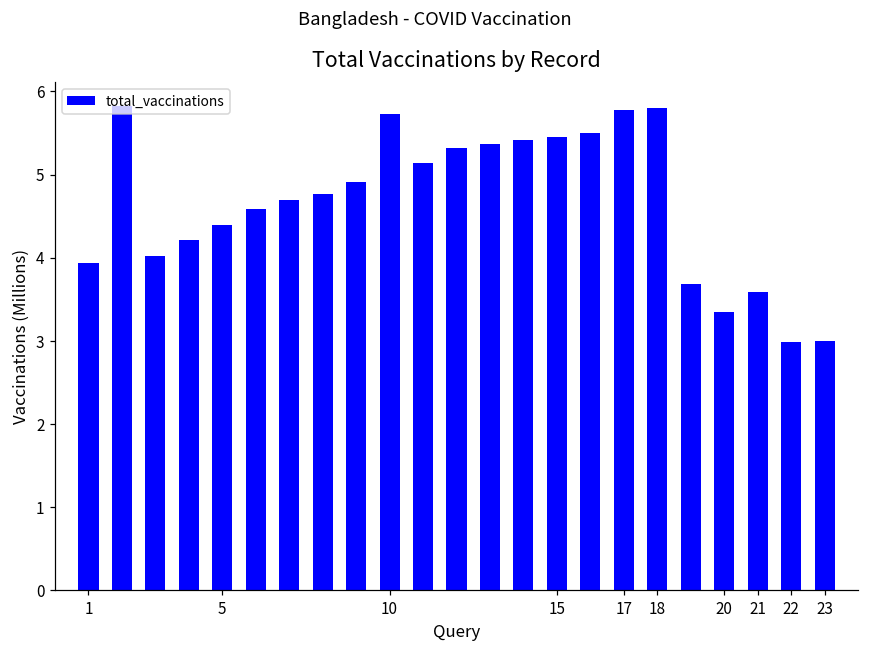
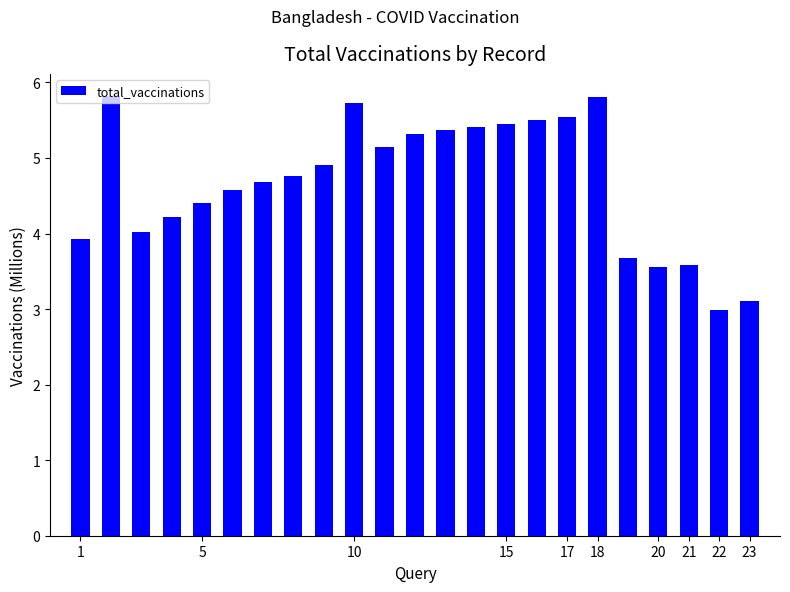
  {
    "1": 3.9,
    "5": 4.4,
    "10": 5.7,
    "15": 5.5,
-   "17": 5.8,
+   "17": 5.5,
    "18": 5.8,
-   "20": 3.3,
+   "20": 3.6,
    "21": 3.6,
    "22": 3.0,
-   "23": 3.0
+   "23": 3.1
  }
